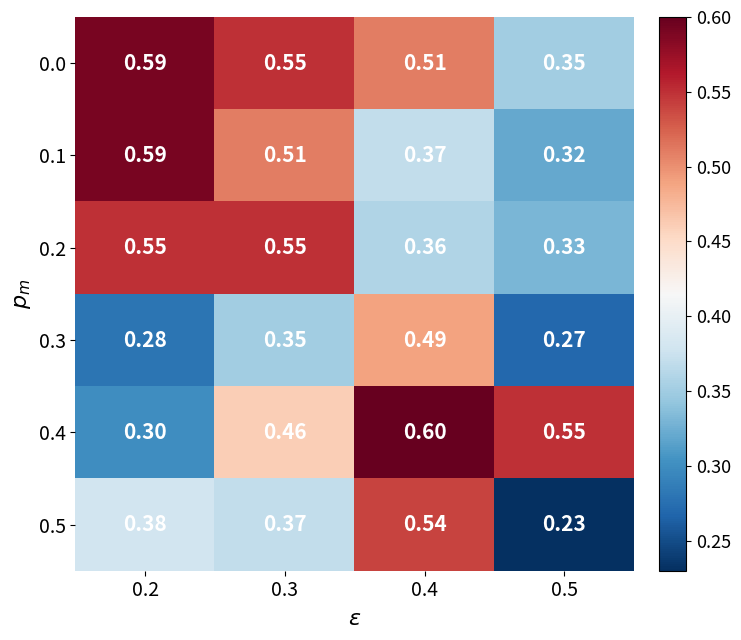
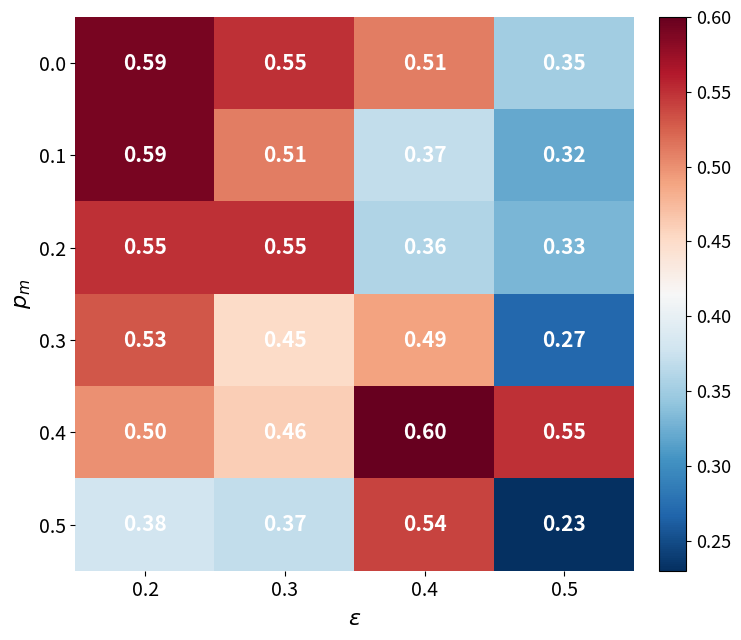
  {
    "0.0": {
      "0.2": 0.59,
      "0.3": 0.55,
      "0.4": 0.51,
      "0.5": 0.35
    },
    "0.1": {
      "0.2": 0.59,
      "0.3": 0.51,
      "0.4": 0.37,
      "0.5": 0.32
    },
    "0.2": {
      "0.2": 0.55,
      "0.3": 0.55,
      "0.4": 0.36,
      "0.5": 0.33
    },
    "0.3": {
-     "0.2": 0.28,
-     "0.3": 0.35,
+     "0.2": 0.53,
+     "0.3": 0.45,
      "0.4": 0.49,
      "0.5": 0.27
    },
    "0.4": {
-     "0.2": 0.30,
+     "0.2": 0.50,
      "0.3": 0.46,
      "0.4": 0.60,
      "0.5": 0.55
    },
    "0.5": {
      "0.3": 0.37,
      "0.4": 0.54,
      "0.5": 0.23
    }
  }
